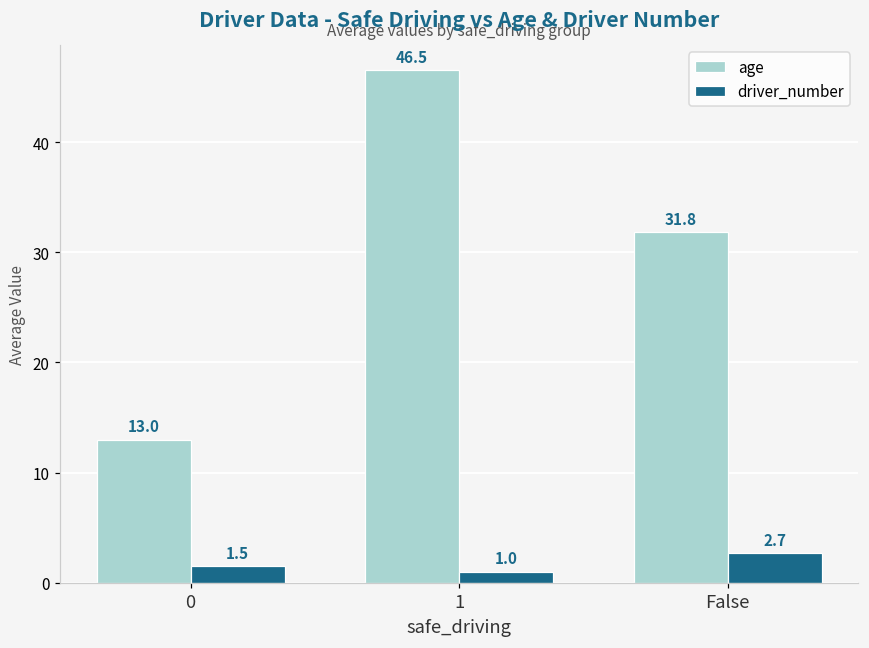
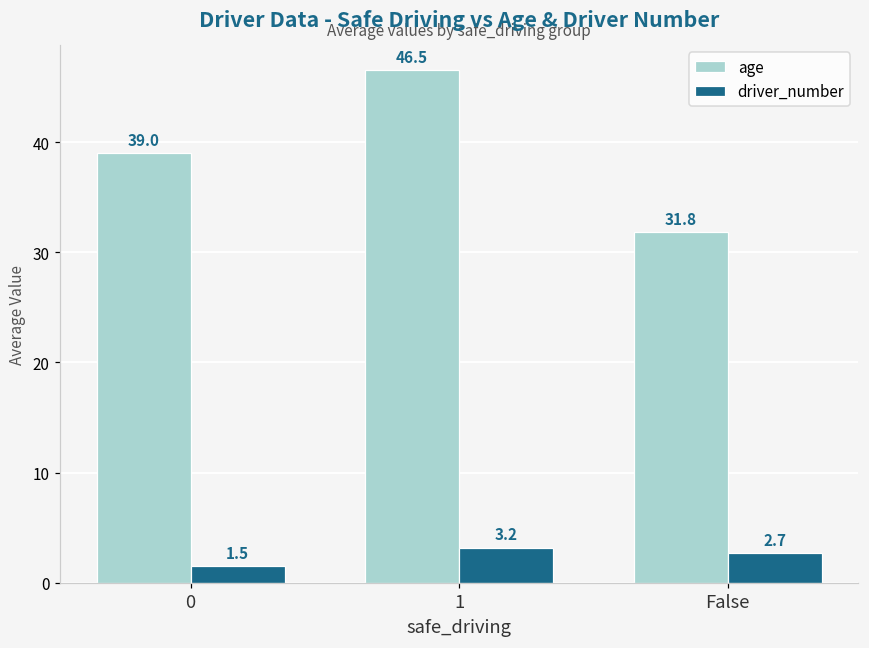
  {
    "age": {
-     "0": 13.0,
+     "0": 39.0,
      "1": 46.5,
      "False": 31.8
    },
    "driver_number": {
      "0": 1.5,
-     "1": 1.0,
+     "1": 3.2,
      "False": 2.7
    }
  }
